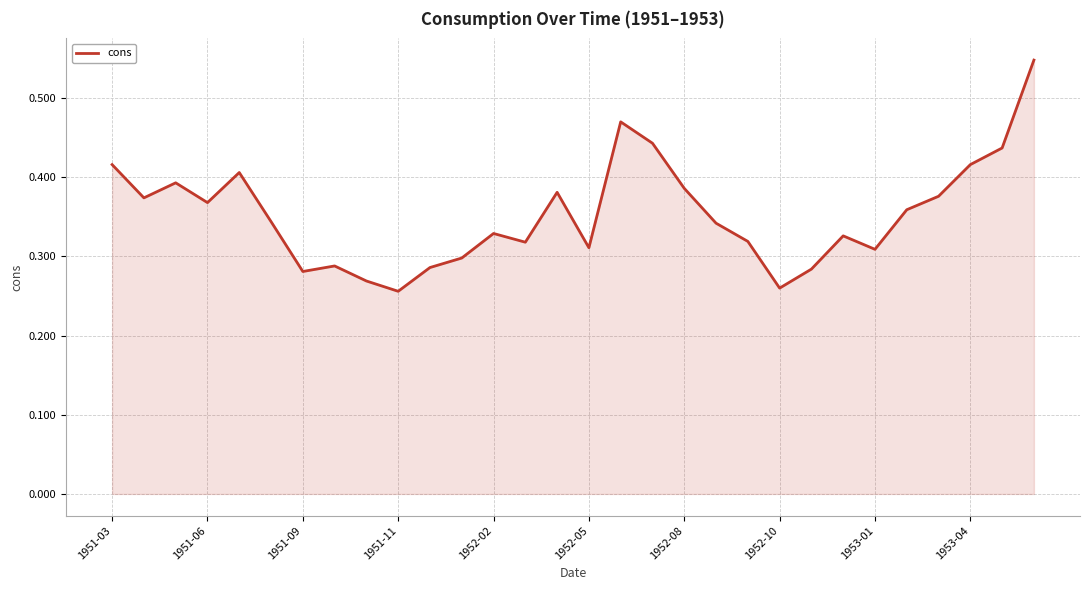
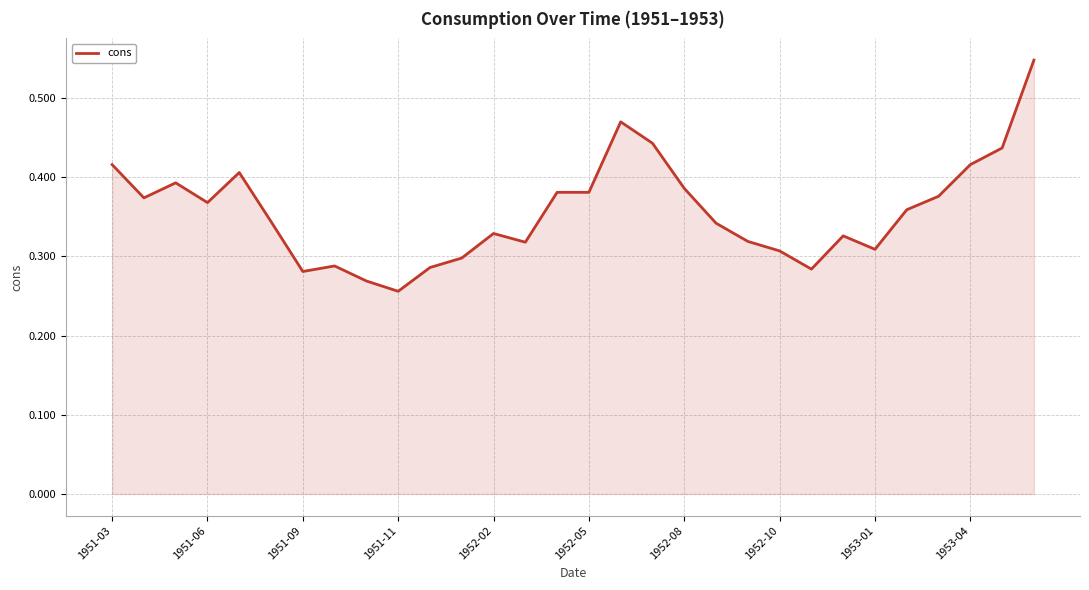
  {
    "1951-03": 0.42,
    "1951-06": 0.37,
    "1951-09": 0.28,
    "1951-11": 0.26,
    "1952-02": 0.33,
-   "1952-05": 0.31,
+   "1952-05": 0.38,
    "1952-08": 0.39,
-   "1952-10": 0.26,
+   "1952-10": 0.31,
    "1953-01": 0.31,
    "1953-04": 0.42
  }
